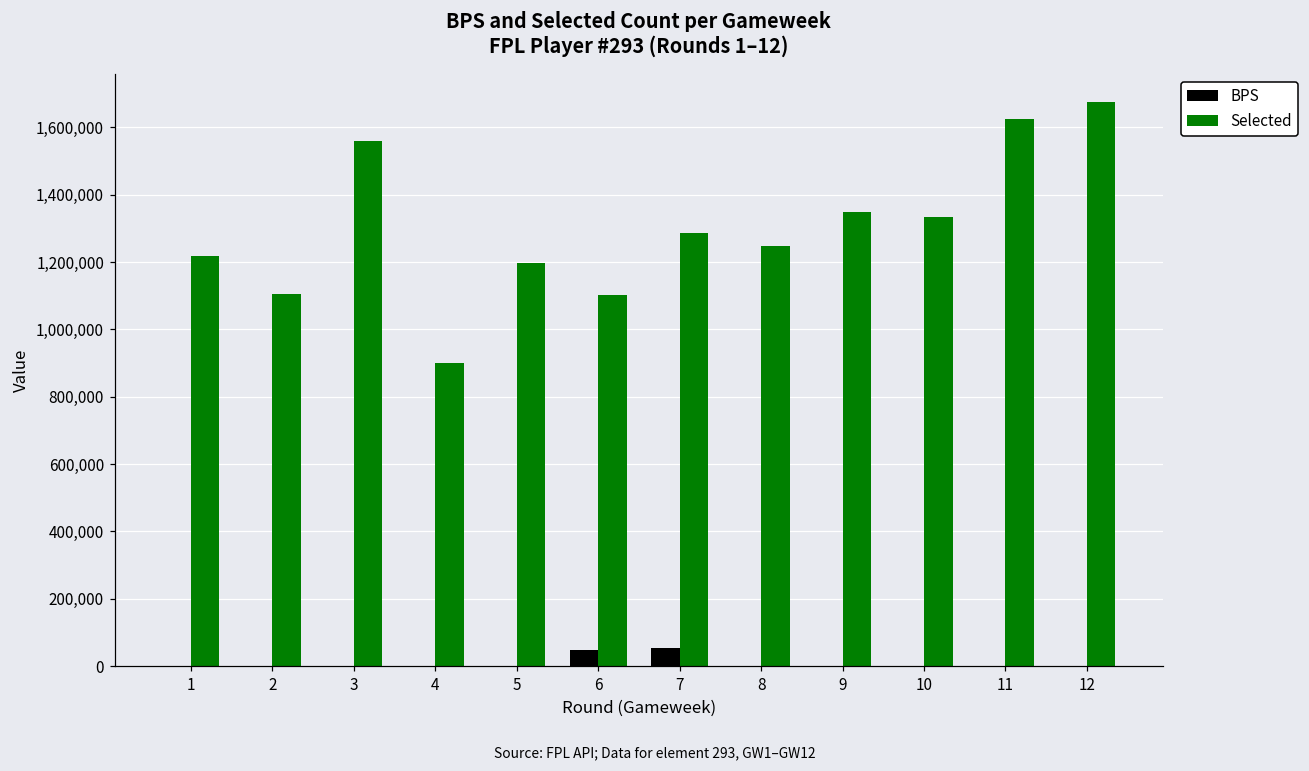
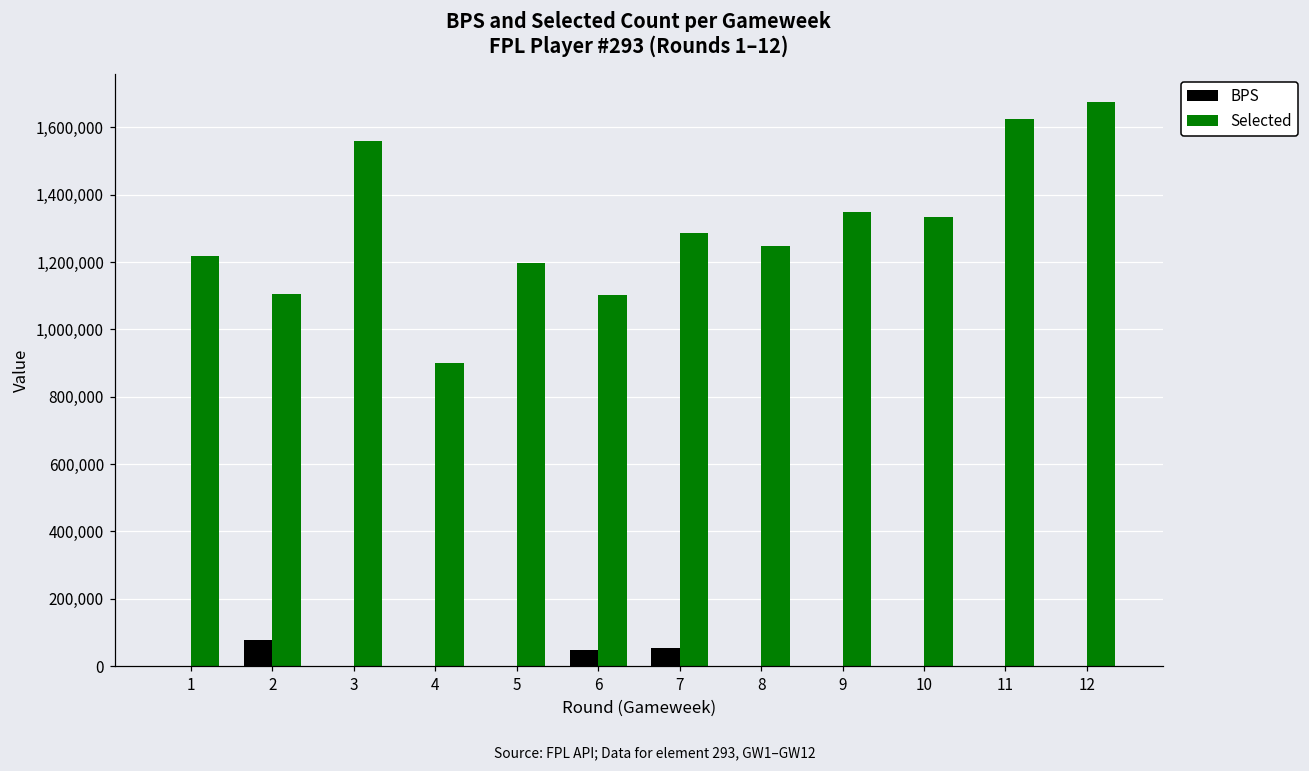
  {
    "BPS": {
-     "2": "0",
+     "2": "80,000",
      "6": "50,000",
      "7": "50,000"
    },
    "Selected": {
      "1": "1,220,000",
      "2": "1,110,000",
      "3": "1,560,000",
      "4": "900,000",
      "5": "1,200,000",
      "6": "1,100,000",
      "7": "1,290,000",
      "8": "1,250,000",
      "9": "1,350,000",
      "10": "1,330,000",
      "11": "1,620,000",
      "12": "1,670,000"
    }
  }
